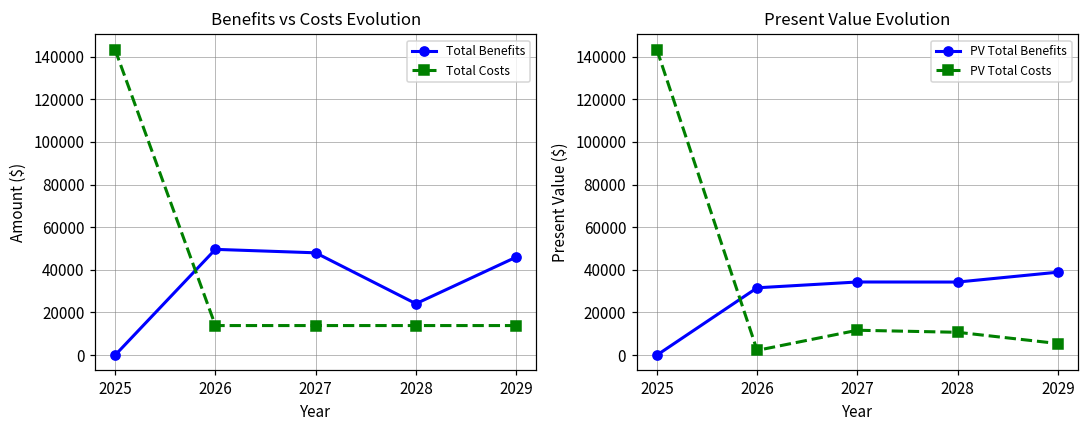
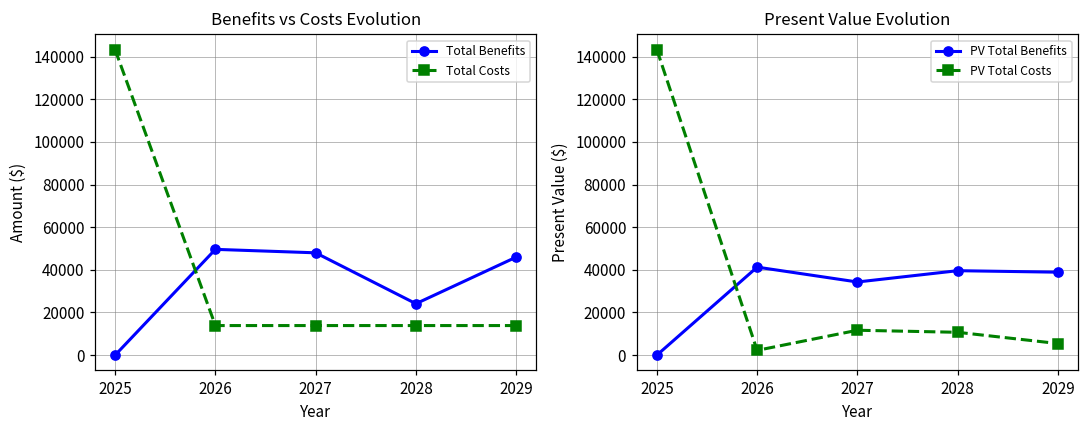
  {
    "Benefits vs Costs Evolution": {
      "Total Benefits": {
        "2025": 0,
        "2026": 50000,
        "2027": 48000,
        "2028": 24000,
        "2029": 46000
      },
      "Total Costs": {
        "2025": 143000,
        "2026": 14000,
        "2027": 14000,
        "2028": 14000,
        "2029": 14000
      }
    },
    "Present Value Evolution": {
      "PV Total Benefits": {
        "2025": 0,
-       "2026": 32000,
+       "2026": 41000,
        "2027": 34000,
-       "2028": 34000,
+       "2028": 40000,
        "2029": 39000
      },
      "PV Total Costs": {
        "2025": 143000,
        "2026": 2000,
        "2027": 12000,
        "2028": 11000,
        "2029": 5000
      }
    }
  }
